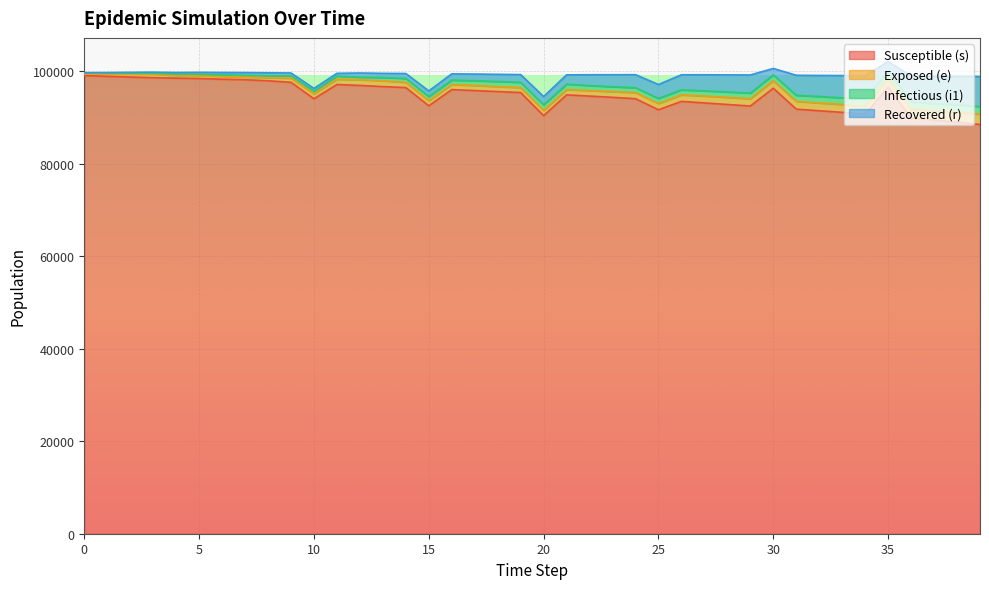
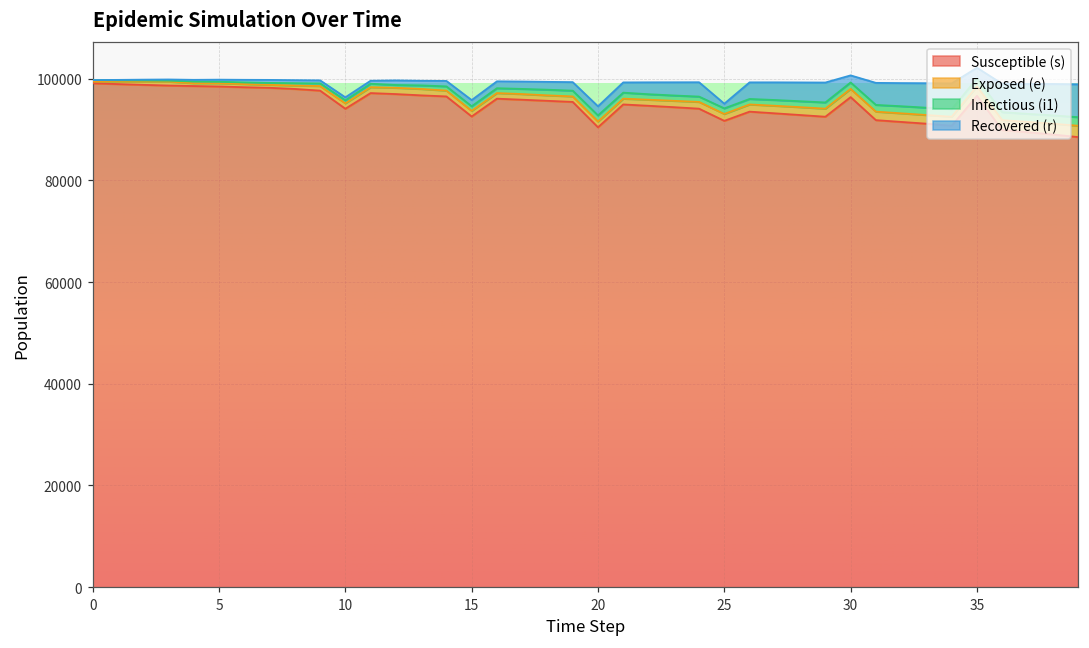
  {
    "Susceptible (s)": {
      "5": 98000,
      "10": 94000,
      "15": 93000,
      "20": 90000,
      "25": 92000,
      "30": 96000
    },
    "Exposed (e)": {
      "10": 1000,
      "15": 1000,
      "20": 1000,
      "25": 1000,
      "30": 2000
    },
    "Infectious (i1)": {
      "10": 1000,
      "15": 1000,
      "20": 1000,
      "25": 1000,
      "30": 1000
    },
    "Recovered (r)": {
      "10": 1000,
      "15": 1000,
      "20": 2000,
-     "25": 3000,
+     "25": 1000,
      "30": 1000
    }
  }
